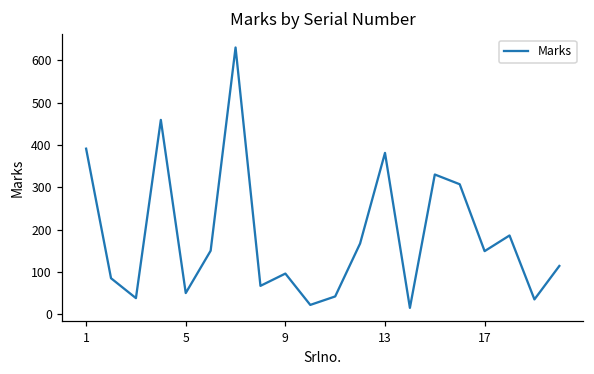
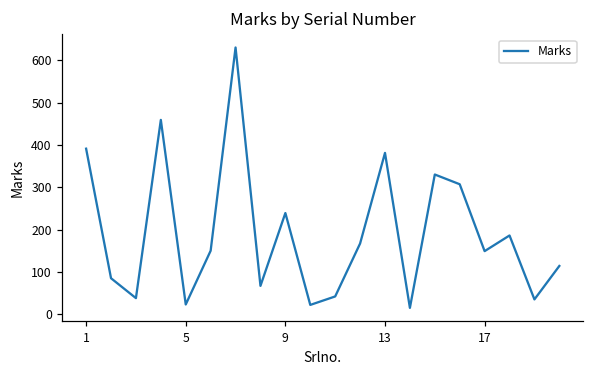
  {
    "1": 390,
-   "5": 50,
-   "9": 100,
+   "5": 20,
+   "9": 240,
    "13": 380,
    "17": 150
  }
